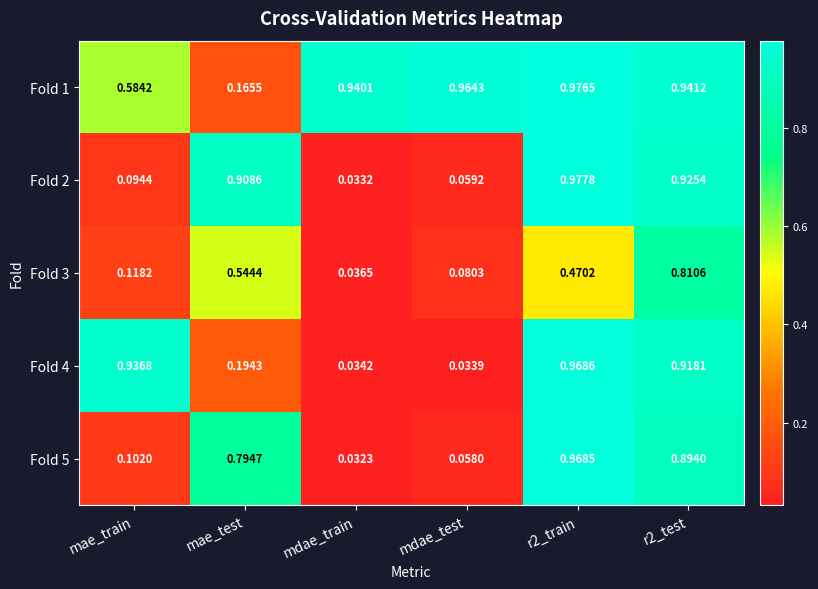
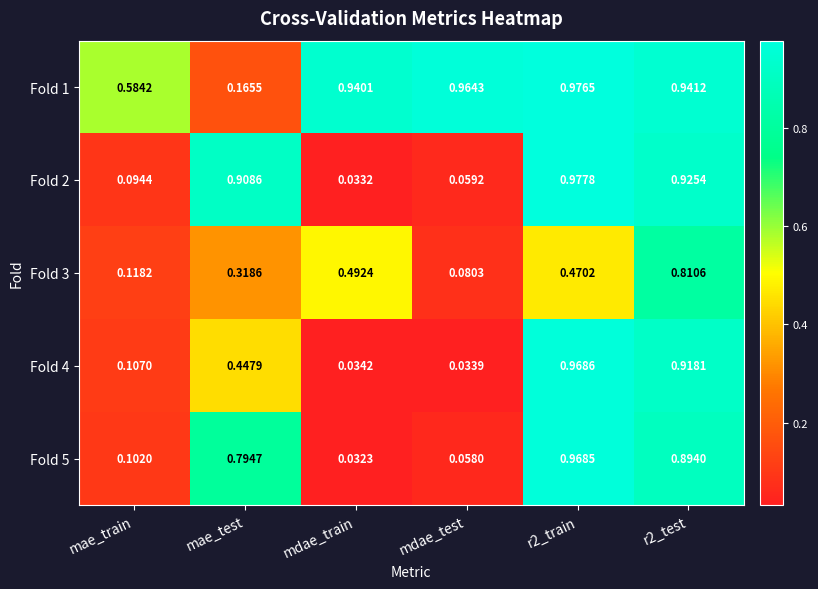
  {
    "Fold 1": {
      "mae_train": 0.5842,
      "mae_test": 0.1655,
      "mdae_train": 0.9401,
      "mdae_test": 0.9643,
      "r2_train": 0.9765,
      "r2_test": 0.9412
    },
    "Fold 2": {
      "mae_train": 0.0944,
      "mae_test": 0.9086,
      "mdae_train": 0.0332,
      "mdae_test": 0.0592,
      "r2_train": 0.9778,
      "r2_test": 0.9254
    },
    "Fold 3": {
      "mae_train": 0.1182,
-     "mae_test": 0.5444,
-     "mdae_train": 0.0365,
+     "mae_test": 0.3186,
+     "mdae_train": 0.4924,
      "mdae_test": 0.0803,
      "r2_train": 0.4702,
      "r2_test": 0.8106
    },
    "Fold 4": {
-     "mae_train": 0.9368,
-     "mae_test": 0.1943,
+     "mae_train": 0.1070,
+     "mae_test": 0.4479,
      "mdae_train": 0.0342,
      "mdae_test": 0.0339,
      "r2_train": 0.9686,
      "r2_test": 0.9181
    },
    "Fold 5": {
      "mae_train": 0.1020,
      "mae_test": 0.7947,
      "mdae_train": 0.0323,
      "mdae_test": 0.0580,
      "r2_train": 0.9685,
      "r2_test": 0.8940
    }
  }
